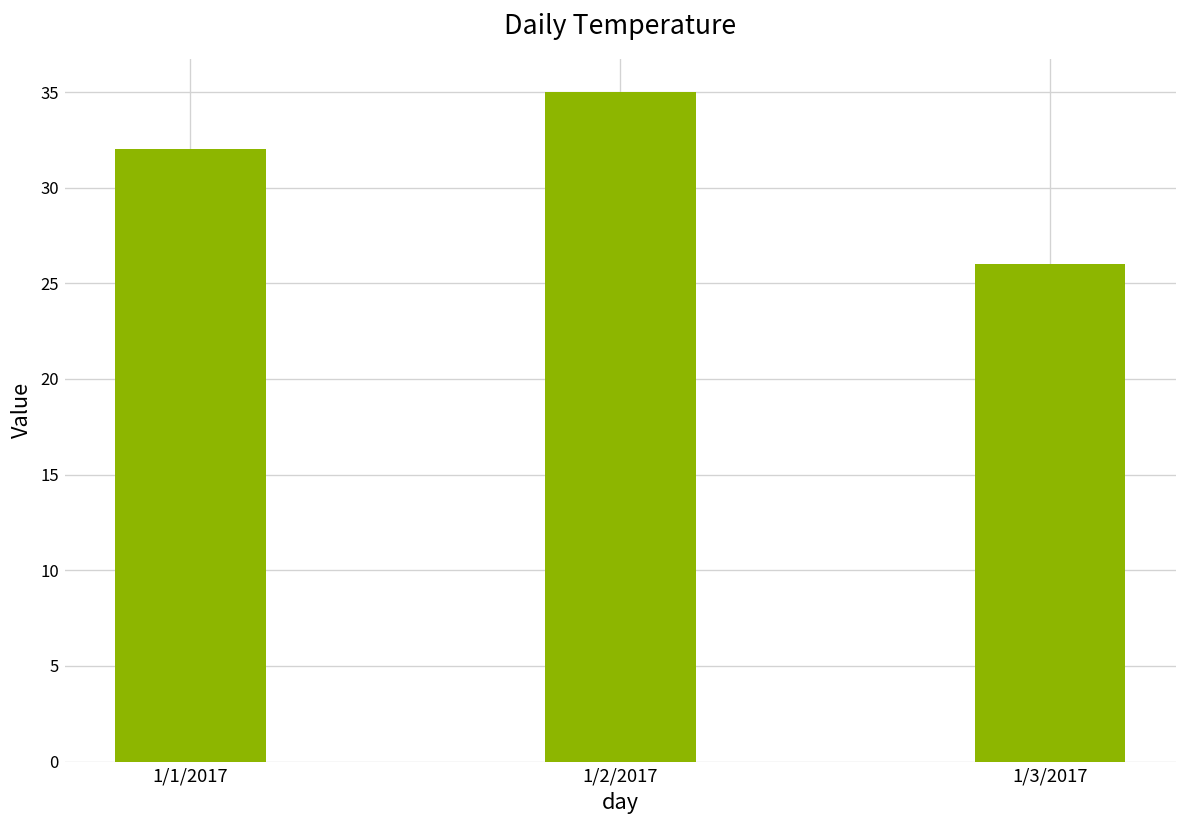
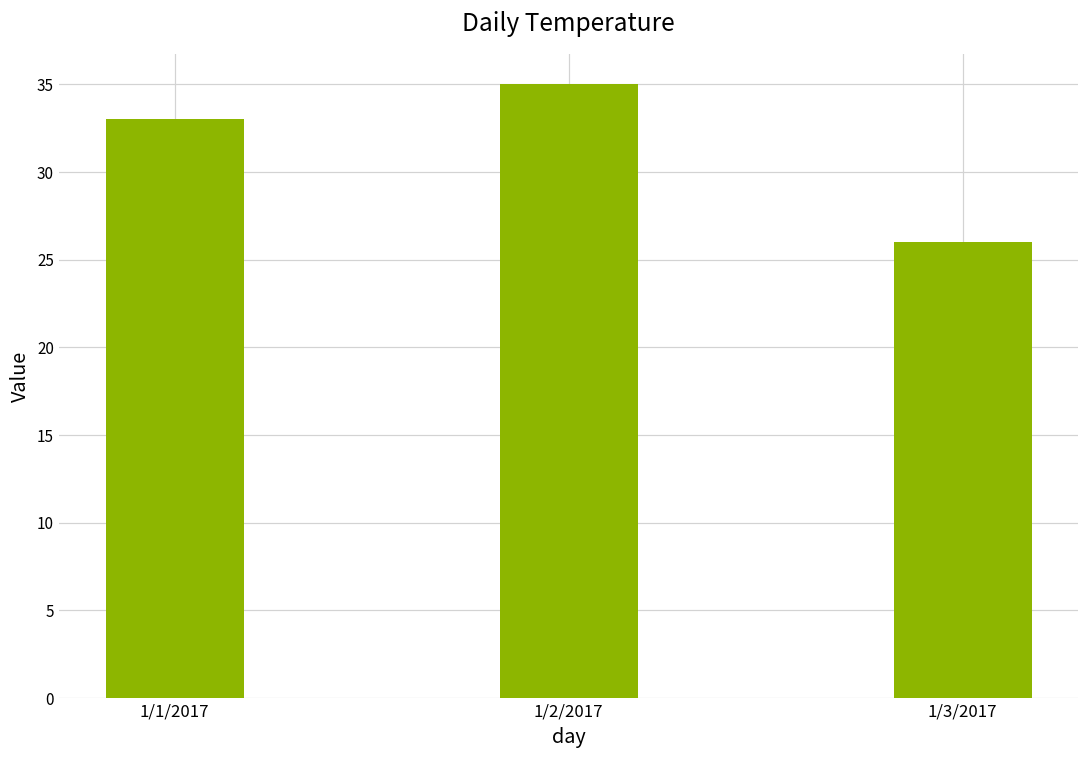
  {
-   "1/1/2017": 32,
+   "1/1/2017": 33,
    "1/2/2017": 35,
    "1/3/2017": 26
  }
